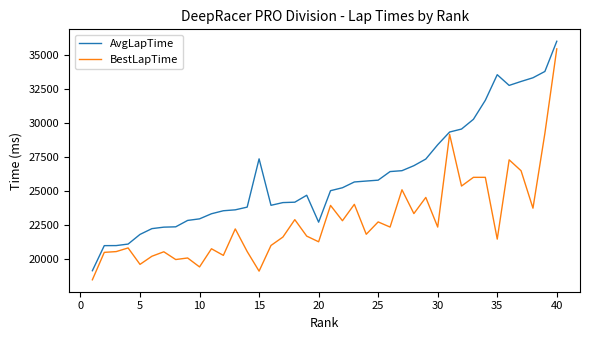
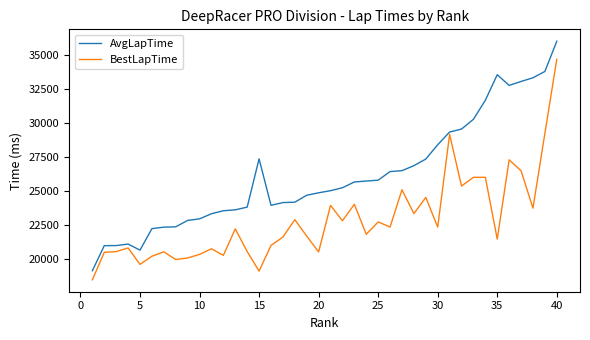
  {
    "AvgLapTime": {
-     "5": 21800,
+     "5": 20600,
      "10": 22900,
      "15": 27300,
-     "20": 22700,
+     "20": 24800,
      "25": 25800,
      "30": 28400,
      "35": 33500,
      "40": 36000
    },
    "BestLapTime": {
      "5": 19600,
-     "10": 19400,
+     "10": 20300,
      "15": 19100,
-     "20": 21300,
+     "20": 20500,
      "25": 22700,
      "30": 22300,
      "35": 21500,
-     "40": 35400
+     "40": 34700
    }
  }
